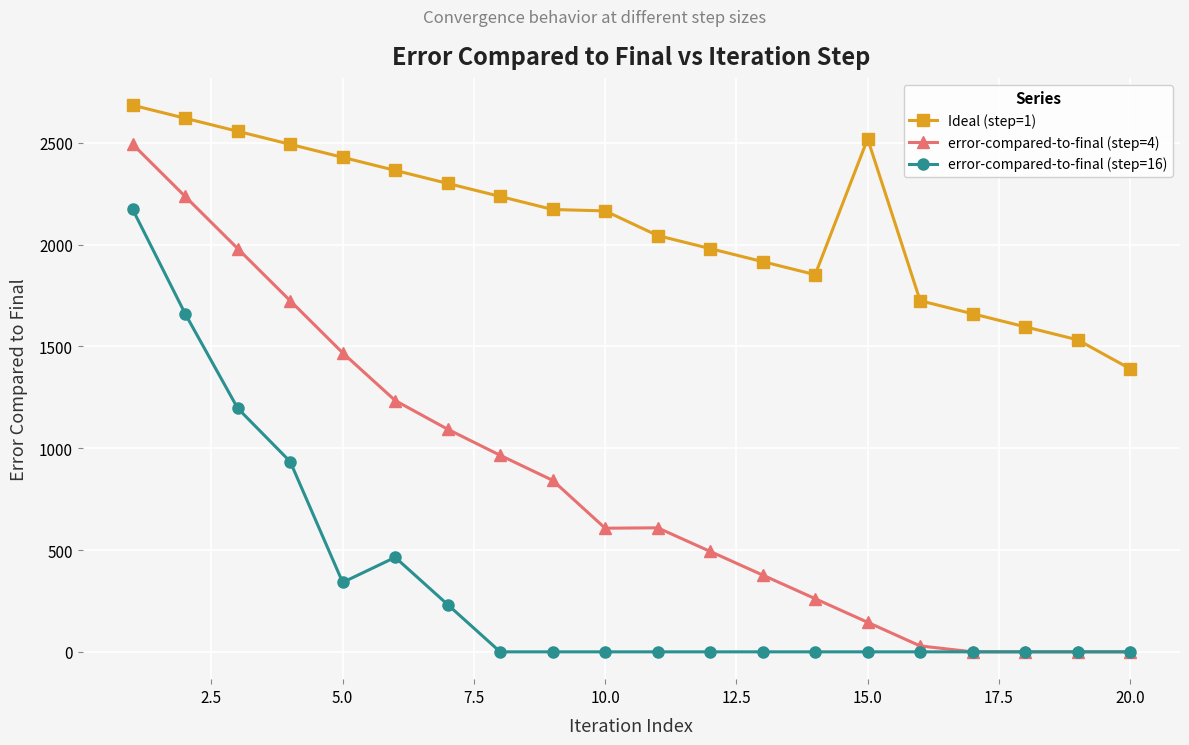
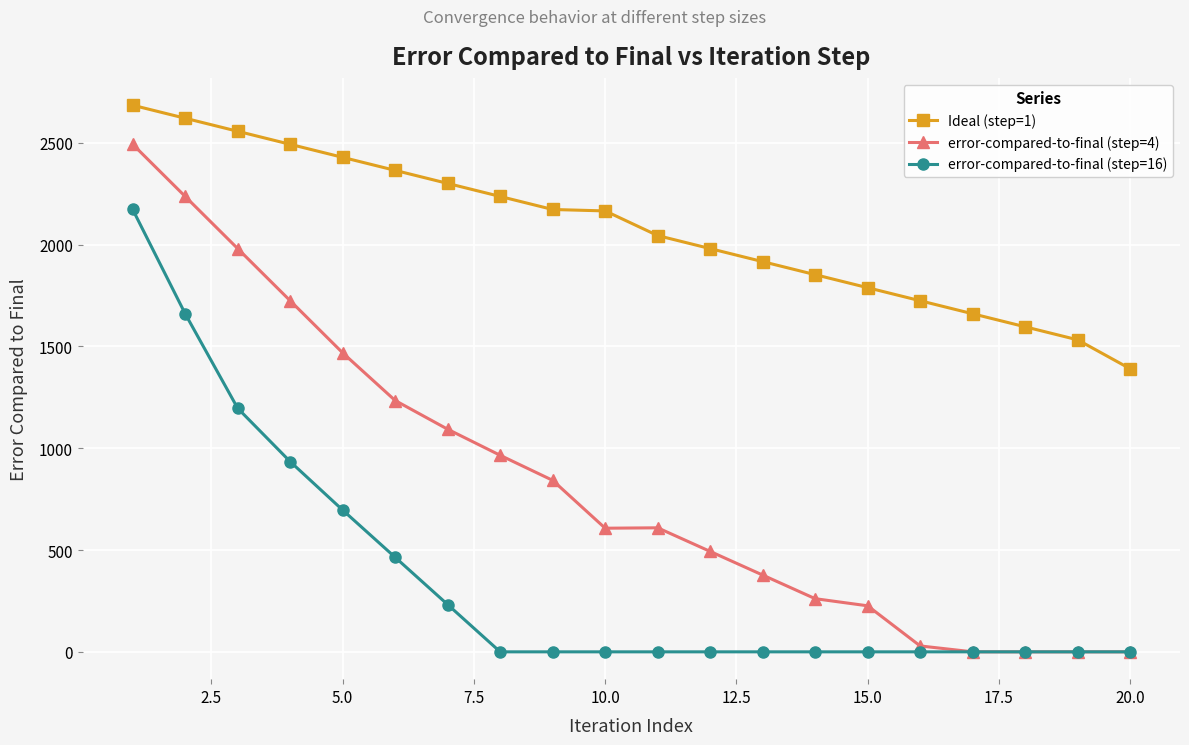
  {
    "Ideal (step=1)": {
      "5.0": 2430,
      "10.0": 2170,
-     "15.0": 2520,
+     "15.0": 1790,
      "20.0": 1390
    },
    "error-compared-to-final (step=4)": {
      "5.0": 1470,
      "10.0": 610,
-     "15.0": 150
+     "15.0": 230
    },
    "error-compared-to-final (step=16)": {
-     "5.0": 340,
+     "5.0": 700,
      "10.0": 0,
      "15.0": 0
    }
  }
